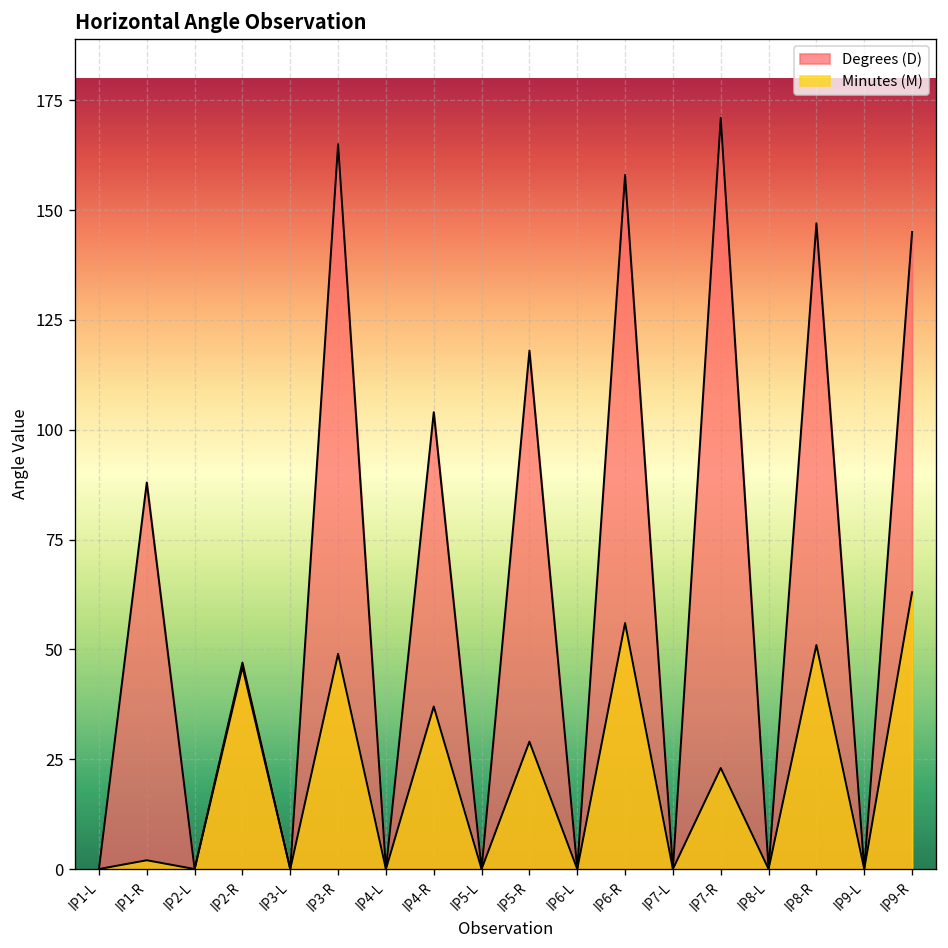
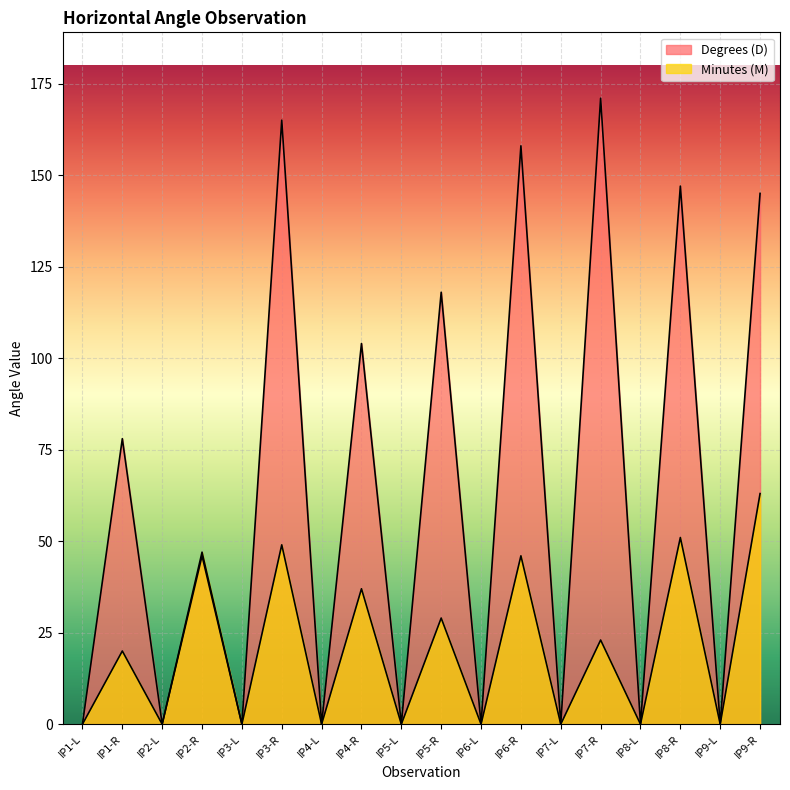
  {
    "Degrees (D)": {
-     "IP1-R": 88,
+     "IP1-R": 78,
      "IP2-R": 46,
      "IP3-R": 165,
      "IP4-R": 104,
      "IP5-R": 118,
      "IP6-R": 158,
      "IP7-R": 171,
      "IP8-R": 147,
      "IP9-R": 145
    },
    "Minutes (M)": {
-     "IP1-R": 2,
+     "IP1-R": 20,
      "IP2-R": 47,
      "IP3-R": 49,
      "IP4-R": 37,
      "IP5-R": 29,
-     "IP6-R": 56,
+     "IP6-R": 46,
      "IP7-R": 23,
      "IP8-R": 51,
      "IP9-R": 63
    }
  }
